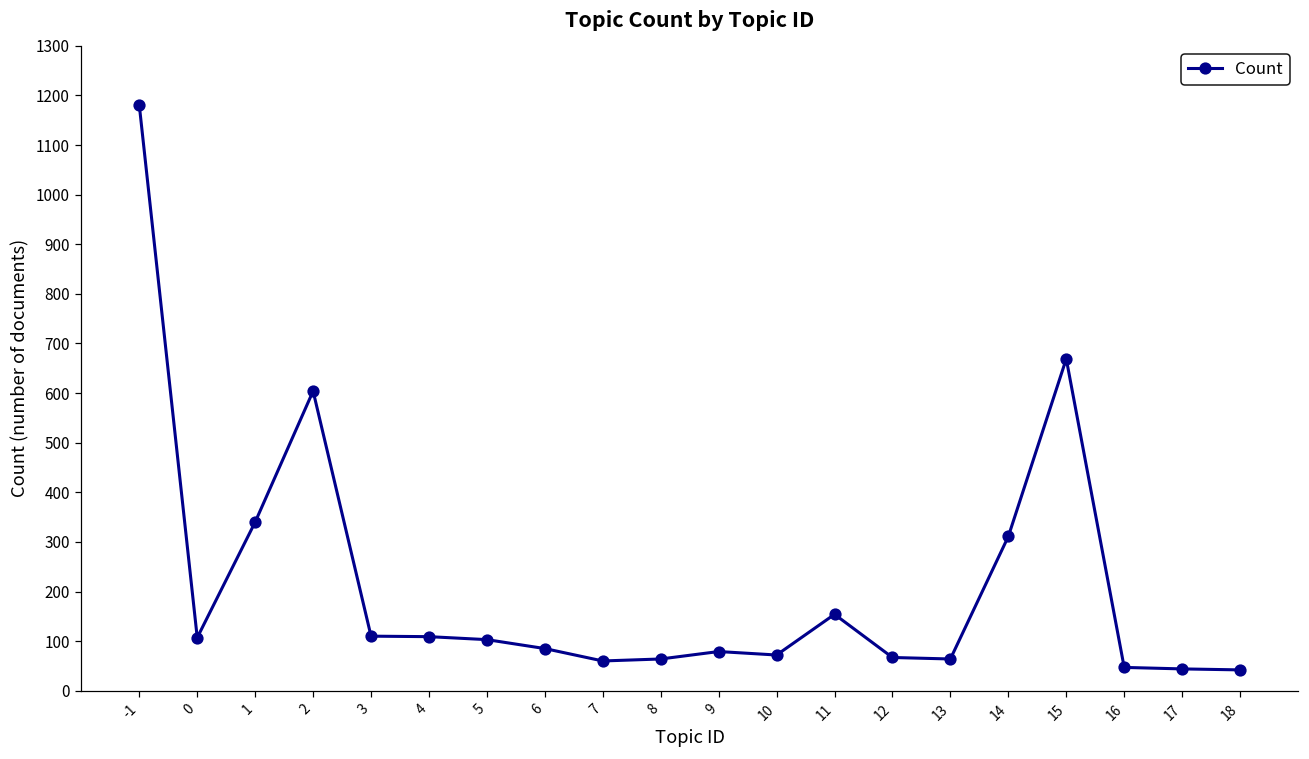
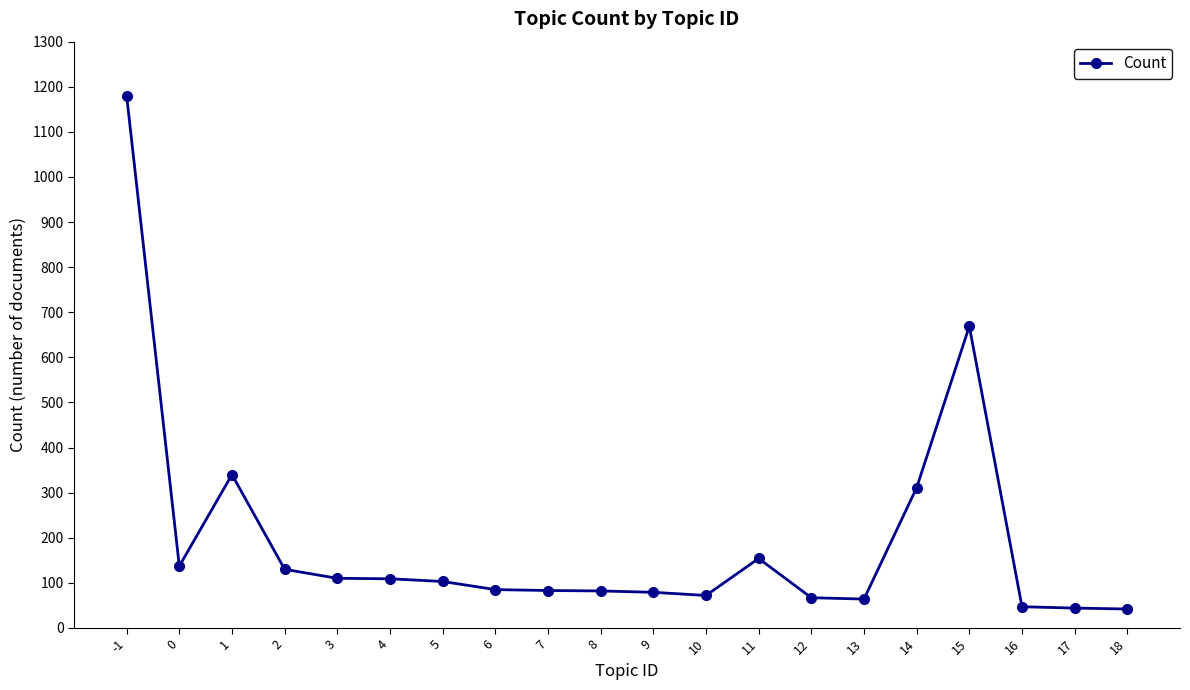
  {
    "-1": 1180,
-   "0": 110,
+   "0": 140,
    "1": 340,
-   "2": 600,
+   "2": 130,
    "3": 110,
    "4": 110,
    "5": 100,
    "6": 90,
-   "7": 60,
-   "8": 60,
+   "7": 80,
+   "8": 80,
    "9": 80,
    "10": 70,
    "11": 150,
    "12": 70,
    "13": 60,
    "14": 310,
    "15": 670,
    "16": 50,
    "17": 40,
    "18": 40
  }
